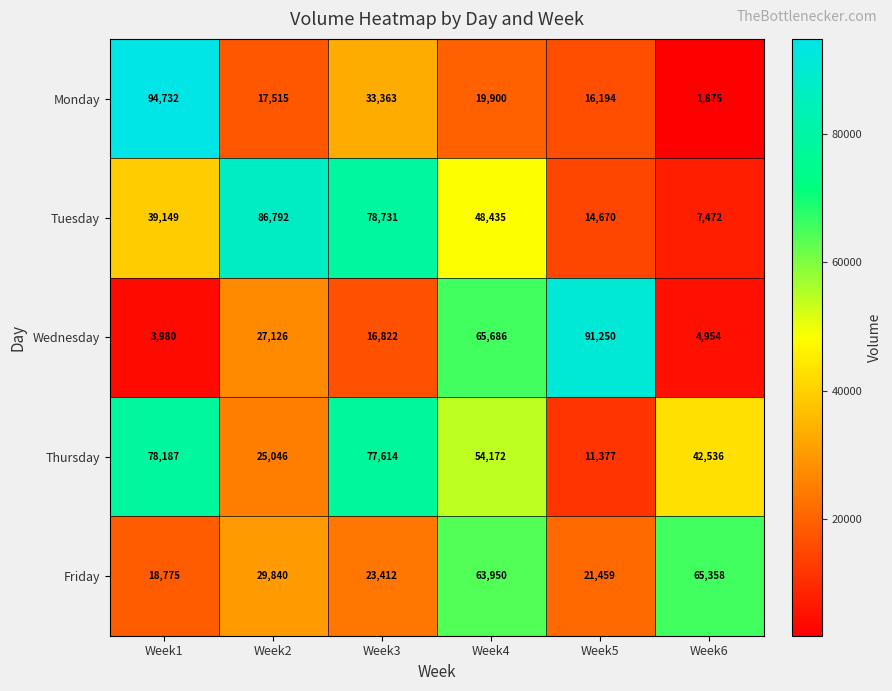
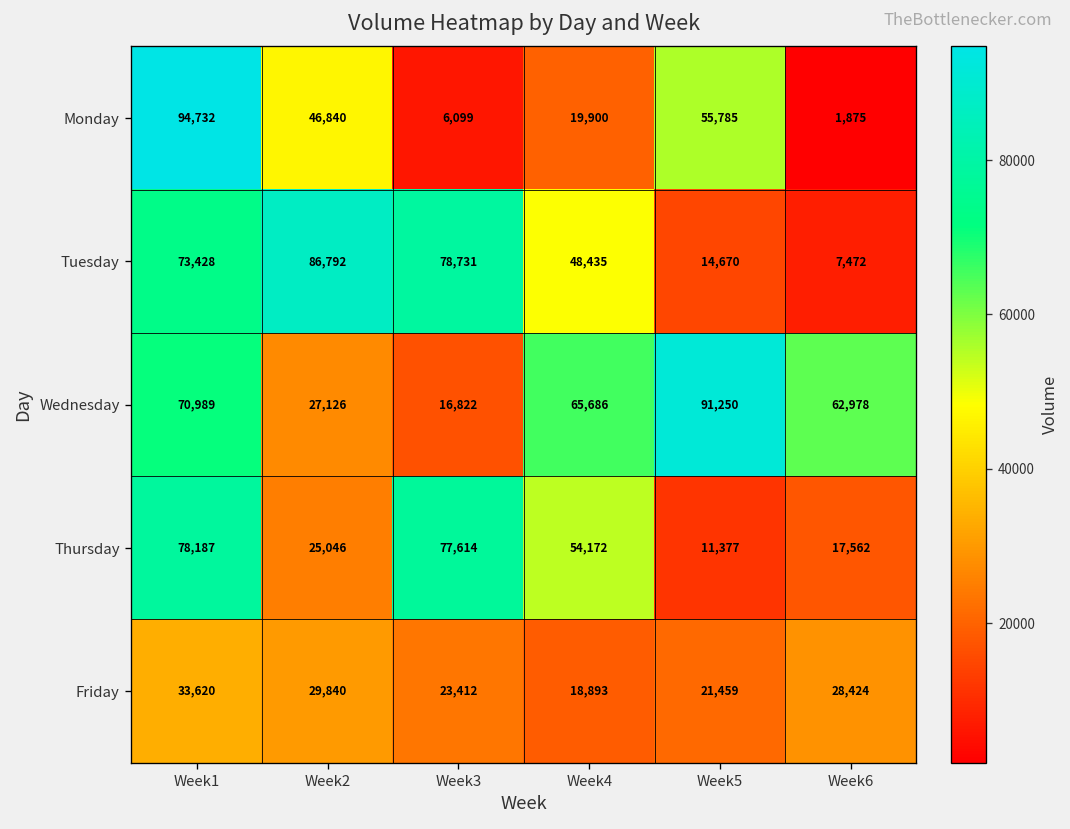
  {
    "Monday": {
      "Week1": "94,732",
-     "Week2": "17,515",
-     "Week3": "33,363",
+     "Week2": "46,840",
+     "Week3": "6,099",
      "Week4": "19,900",
-     "Week5": "16,194",
+     "Week5": "55,785",
      "Week6": "1,875"
    },
    "Tuesday": {
-     "Week1": "39,149",
+     "Week1": "73,428",
      "Week2": "86,792",
      "Week3": "78,731",
      "Week4": "48,435",
      "Week5": "14,670",
      "Week6": "7,472"
    },
    "Wednesday": {
-     "Week1": "3,980",
+     "Week1": "70,989",
      "Week2": "27,126",
      "Week3": "16,822",
      "Week4": "65,686",
      "Week5": "91,250",
-     "Week6": "4,954"
+     "Week6": "62,978"
    },
    "Thursday": {
      "Week1": "78,187",
      "Week2": "25,046",
      "Week3": "77,614",
      "Week4": "54,172",
      "Week5": "11,377",
-     "Week6": "42,536"
+     "Week6": "17,562"
    },
    "Friday": {
-     "Week1": "18,775",
+     "Week1": "33,620",
      "Week2": "29,840",
      "Week3": "23,412",
-     "Week4": "63,950",
+     "Week4": "18,893",
      "Week5": "21,459",
-     "Week6": "65,358"
+     "Week6": "28,424"
    }
  }
